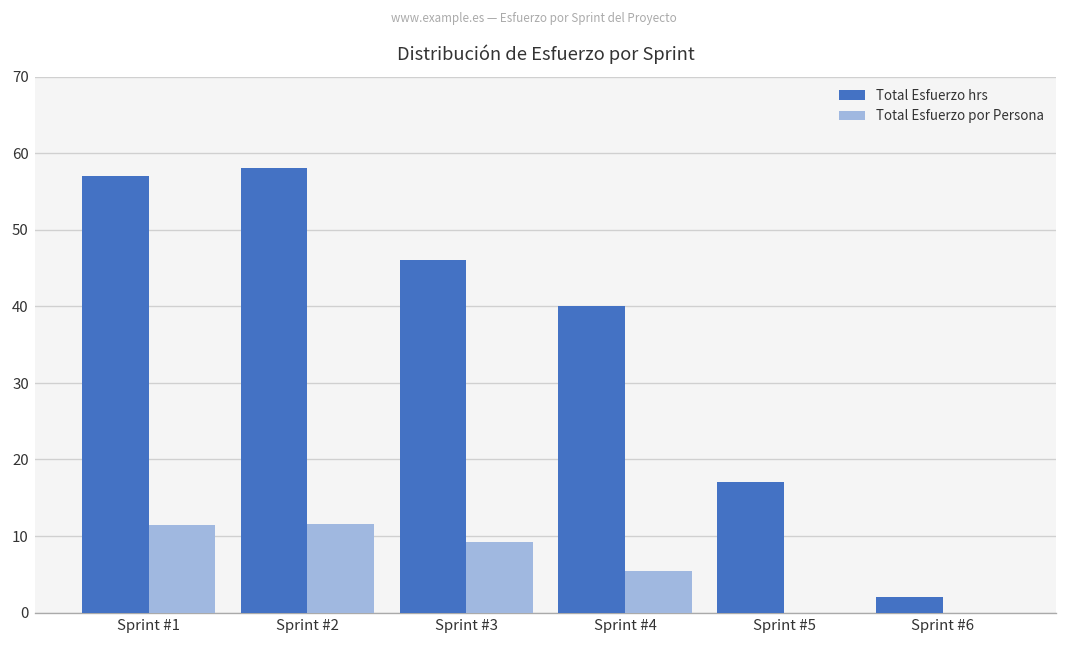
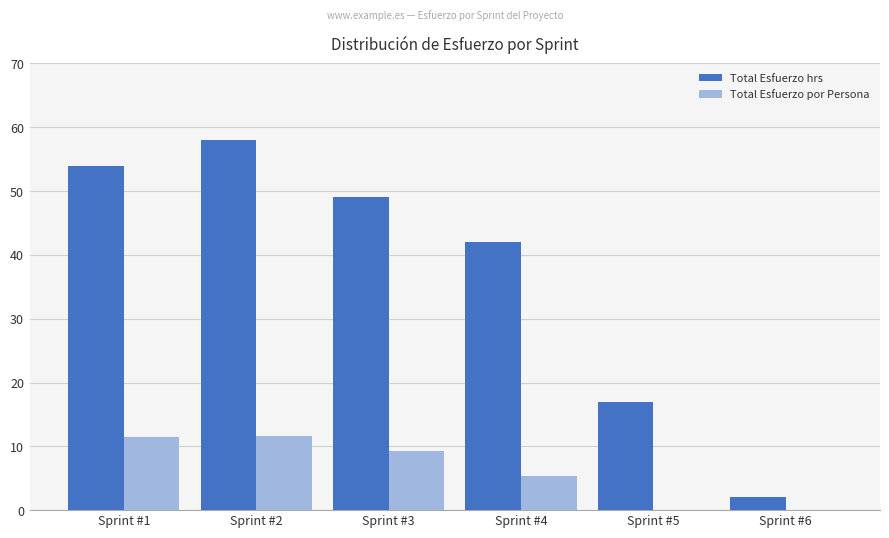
  {
    "Total Esfuerzo hrs": {
-     "Sprint #1": 57,
+     "Sprint #1": 54,
      "Sprint #2": 58,
-     "Sprint #3": 46,
-     "Sprint #4": 40,
+     "Sprint #3": 49,
+     "Sprint #4": 42,
      "Sprint #5": 17,
      "Sprint #6": 2
    },
    "Total Esfuerzo por Persona": {
      "Sprint #1": 11,
      "Sprint #2": 12,
      "Sprint #3": 9,
      "Sprint #4": 5,
      "Sprint #5": 0,
      "Sprint #6": 0
    }
  }
